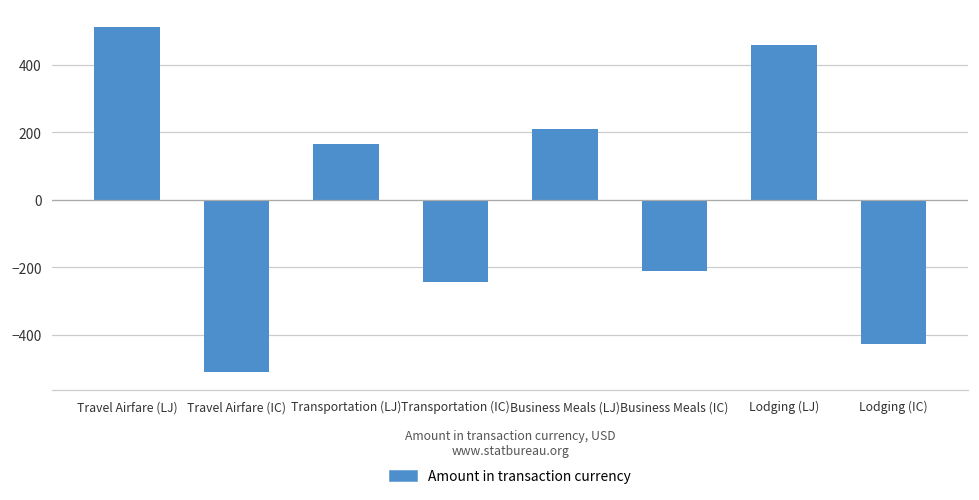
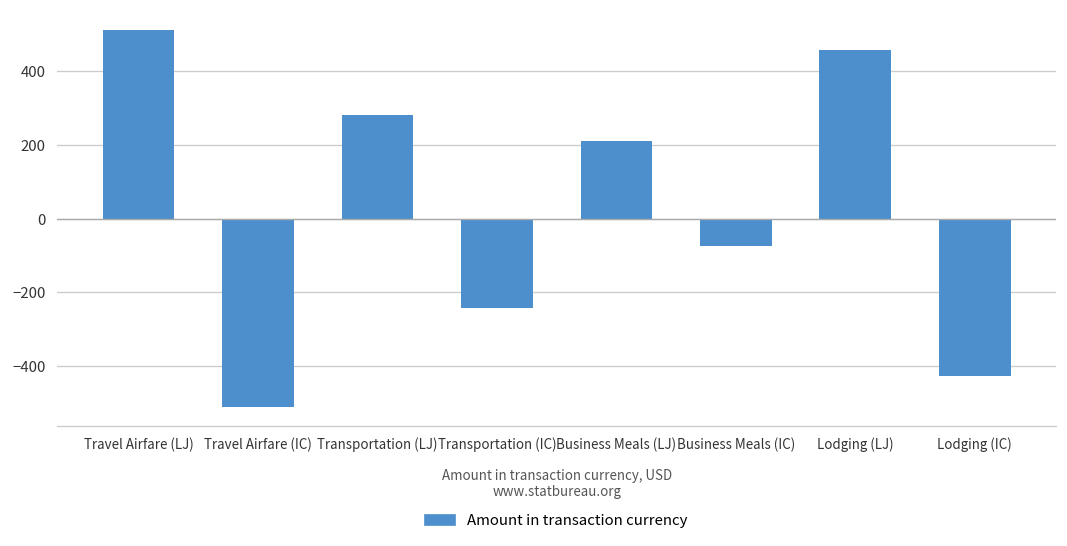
  {
    "Travel Airfare (LJ)": 510,
    "Travel Airfare (IC)": -510,
-   "Transportation (LJ)": 170,
+   "Transportation (LJ)": 280,
    "Transportation (IC)": -240,
    "Business Meals (LJ)": 210,
-   "Business Meals (IC)": -210,
+   "Business Meals (IC)": -80,
    "Lodging (LJ)": 460,
    "Lodging (IC)": -430
  }
